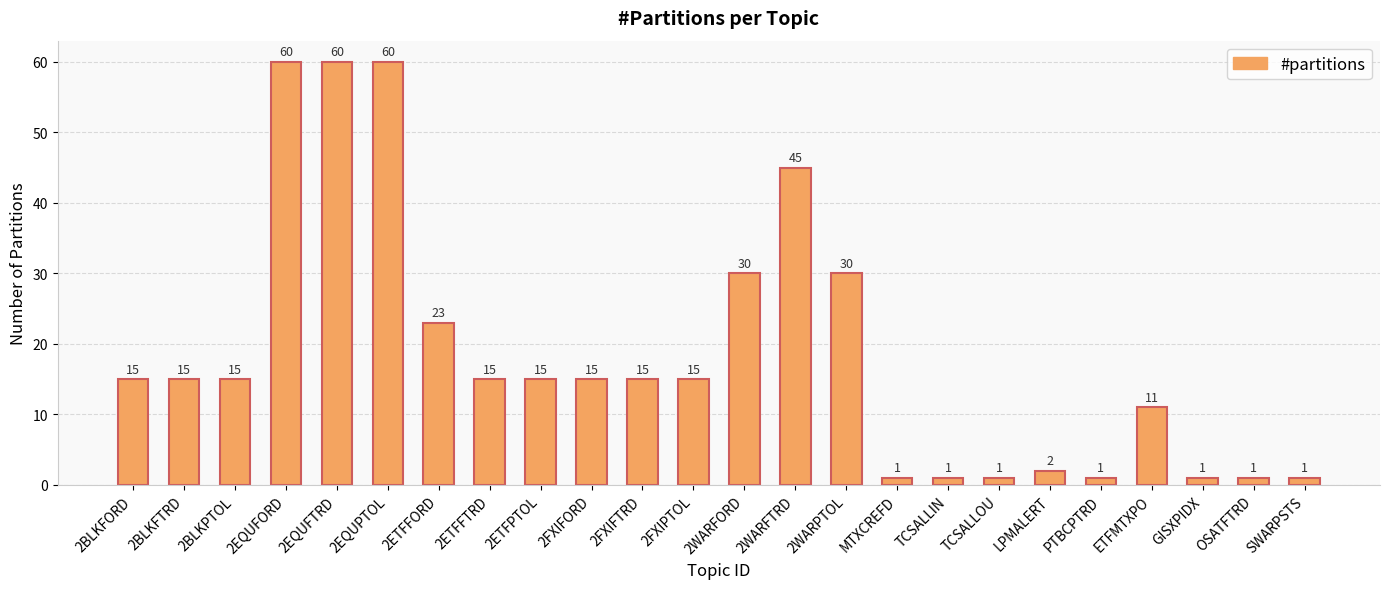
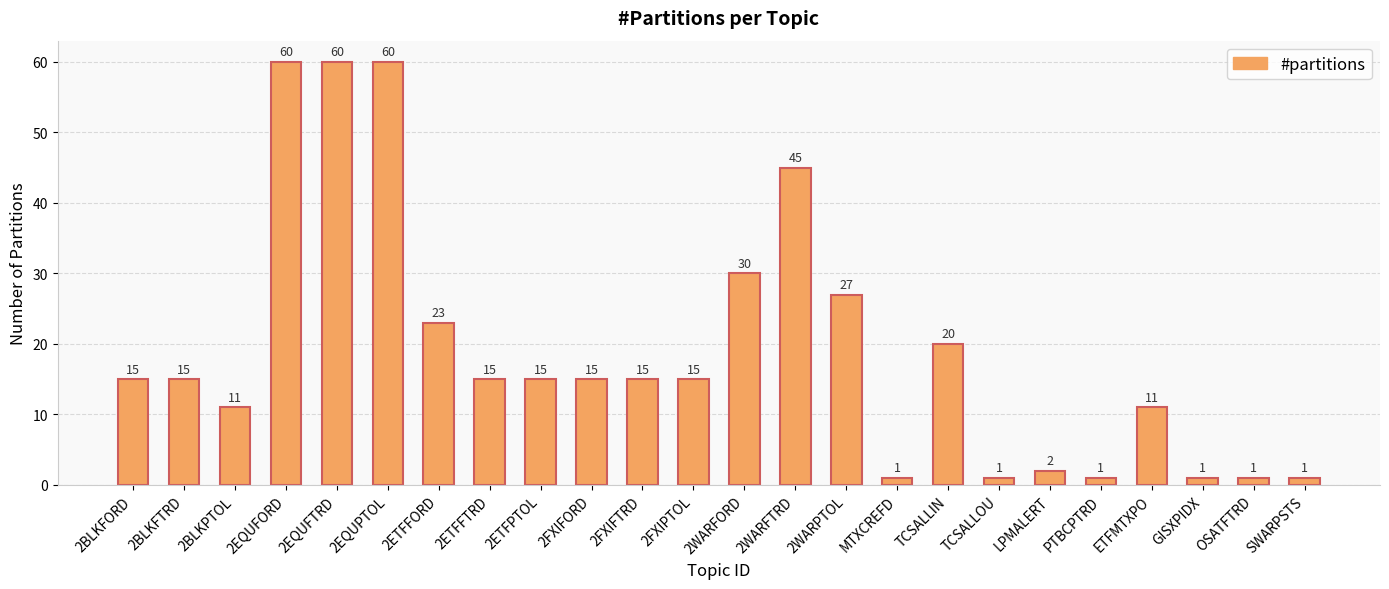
  {
    "2BLKFORD": 15,
    "2BLKFTRD": 15,
-   "2BLKPTOL": 15,
+   "2BLKPTOL": 11,
    "2EQUFORD": 60,
    "2EQUFTRD": 60,
    "2EQUPTOL": 60,
    "2ETFFORD": 23,
    "2ETFFTRD": 15,
    "2ETFPTOL": 15,
    "2FXIFORD": 15,
    "2FXIFTRD": 15,
    "2FXIPTOL": 15,
    "2WARFORD": 30,
    "2WARFTRD": 45,
-   "2WARPTOL": 30,
+   "2WARPTOL": 27,
    "MTXCREFD": 1,
-   "TCSALLIN": 1,
+   "TCSALLIN": 20,
    "TCSALLOU": 1,
    "LPMALERT": 2,
    "PTBCPTRD": 1,
    "ETFMTXPO": 11,
    "GISXPIDX": 1,
    "OSATFTRD": 1,
    "SWARPSTS": 1
  }
